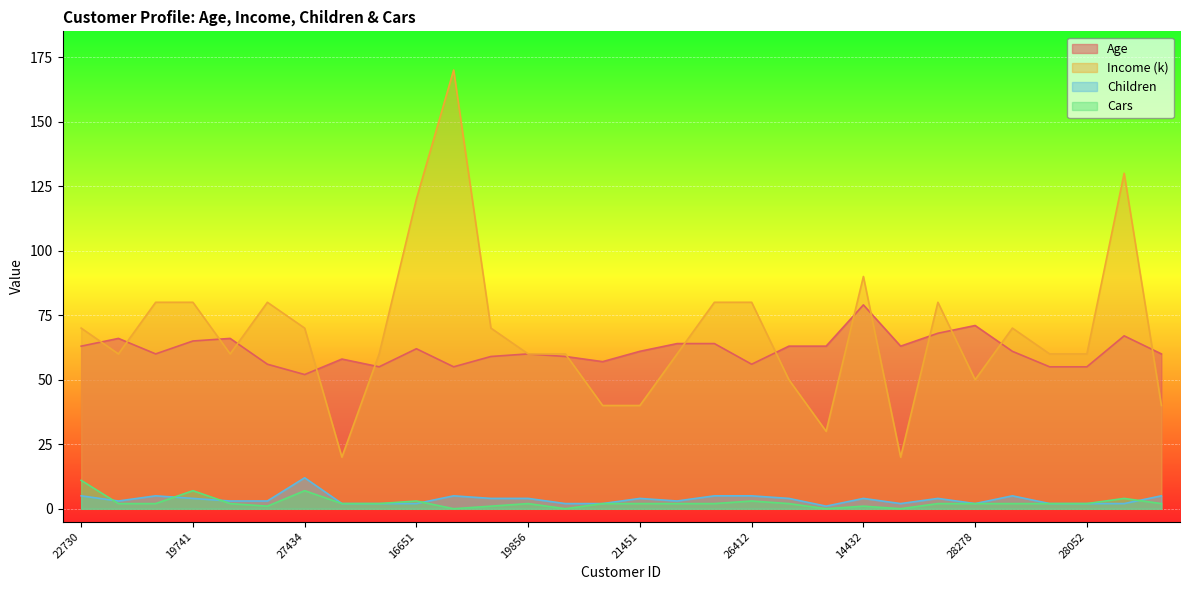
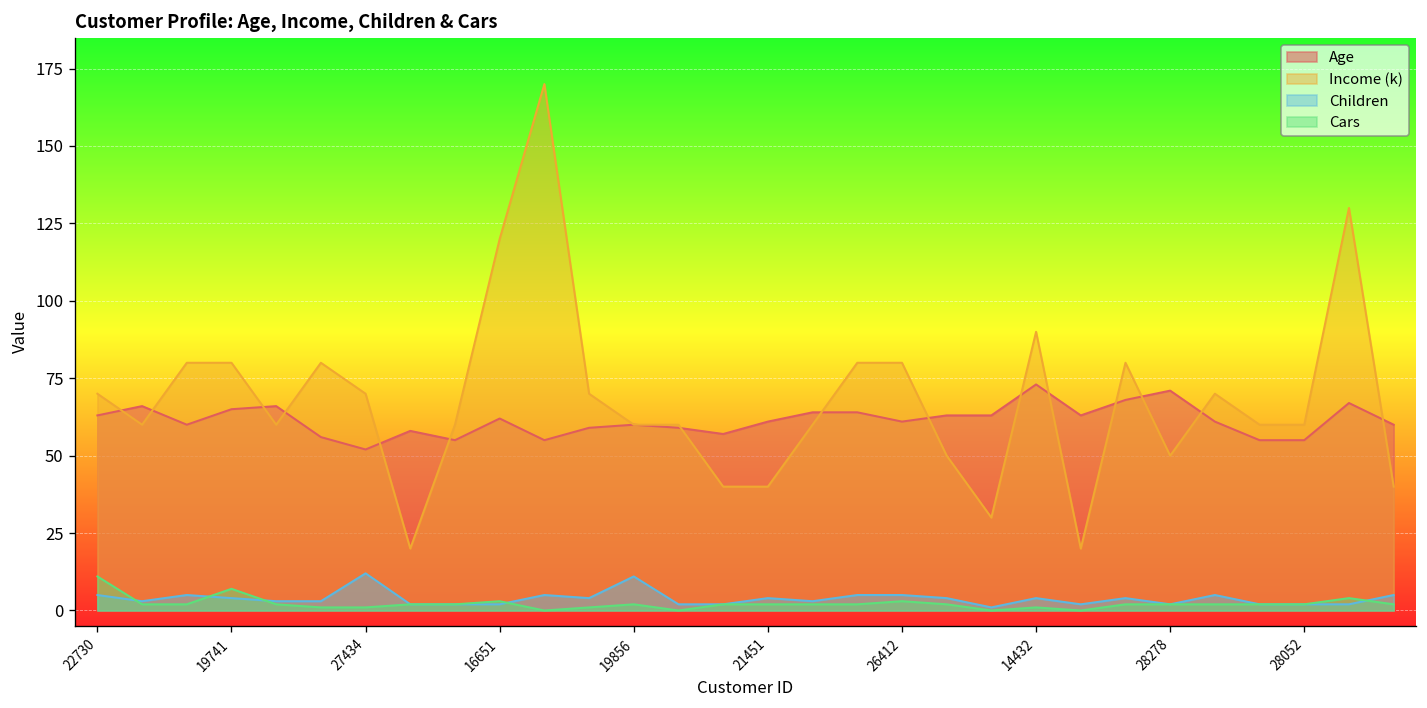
  {
    "Age": {
      "22730": 63,
      "19741": 65,
      "27434": 52,
      "16651": 62,
      "21451": 61,
-     "26412": 56,
-     "14432": 79,
+     "26412": 61,
+     "14432": 73,
      "28278": 71,
      "28052": 55
    },
    "Income (k)": {
      "22730": 70,
      "19741": 80,
      "27434": 70,
      "16651": 120,
      "21451": 40,
      "26412": 80,
      "14432": 90,
      "28278": 50,
      "28052": 60
    },
    "Children": {
      "22730": 5,
      "19741": 4,
      "27434": 12,
      "16651": 2,
-     "19856": 4,
+     "19856": 11,
      "21451": 4,
      "26412": 5,
      "14432": 4
    },
    "Cars": {
      "22730": 11,
      "19741": 7,
-     "27434": 7,
+     "27434": 1,
      "16651": 3,
      "19856": 2,
      "21451": 2,
      "26412": 3,
      "14432": 1
    }
  }
